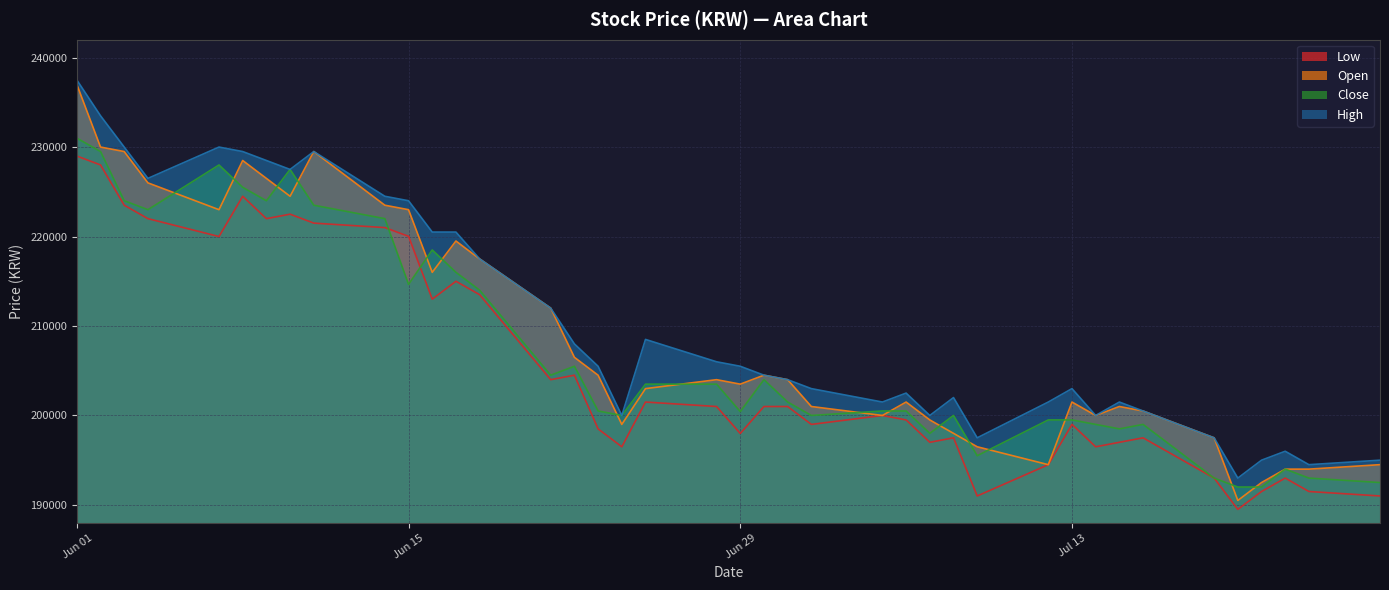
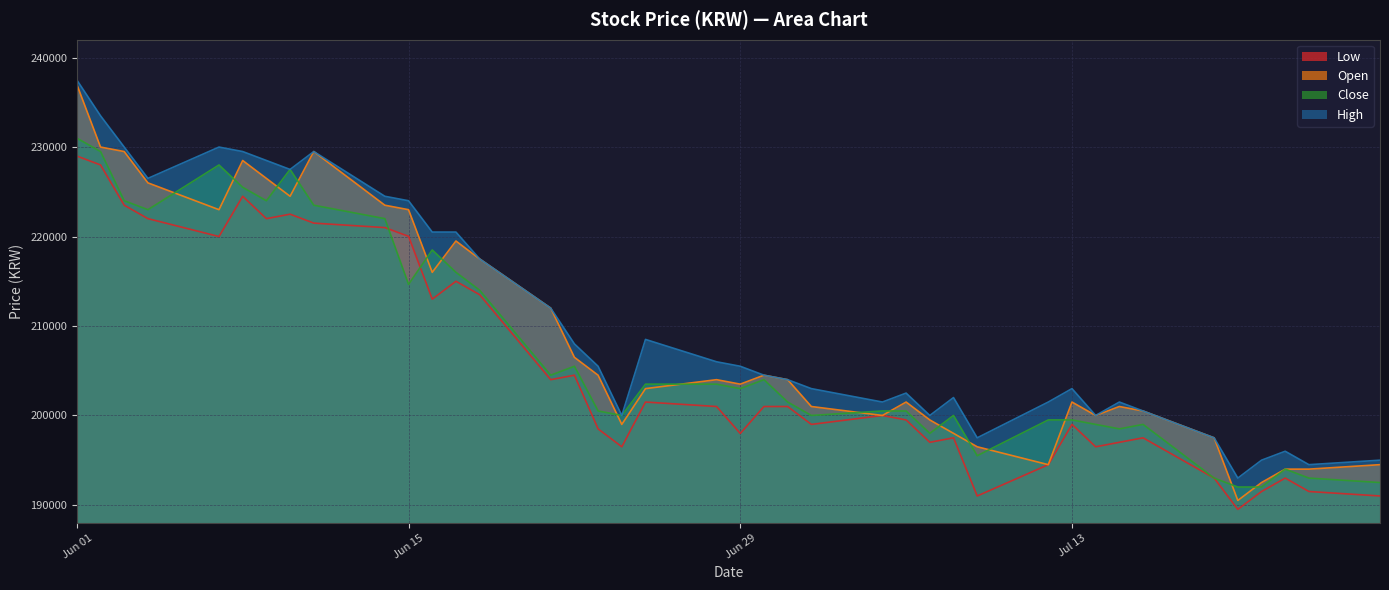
  {
    "Low": {
      "Jun 01": 229000,
      "Jun 15": 220000,
      "Jun 29": 198000,
      "Jul 13": 199000
    },
    "Open": {
      "Jun 01": 237000,
      "Jun 15": 223000,
      "Jun 29": 204000,
      "Jul 13": 202000
    },
    "Close": {
      "Jun 01": 231000,
      "Jun 15": 215000,
-     "Jun 29": 200000,
+     "Jun 29": 203000,
      "Jul 13": 200000
    },
    "High": {
      "Jun 01": 238000,
      "Jun 15": 224000,
      "Jun 29": 206000,
      "Jul 13": 203000
    }
  }
